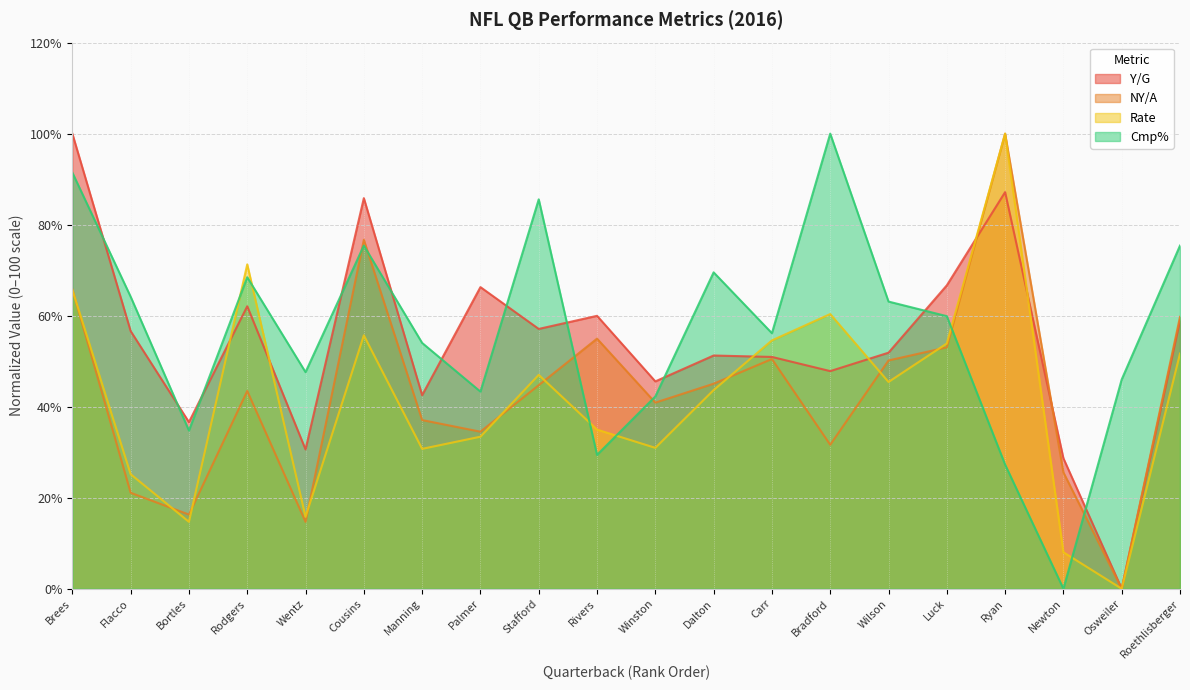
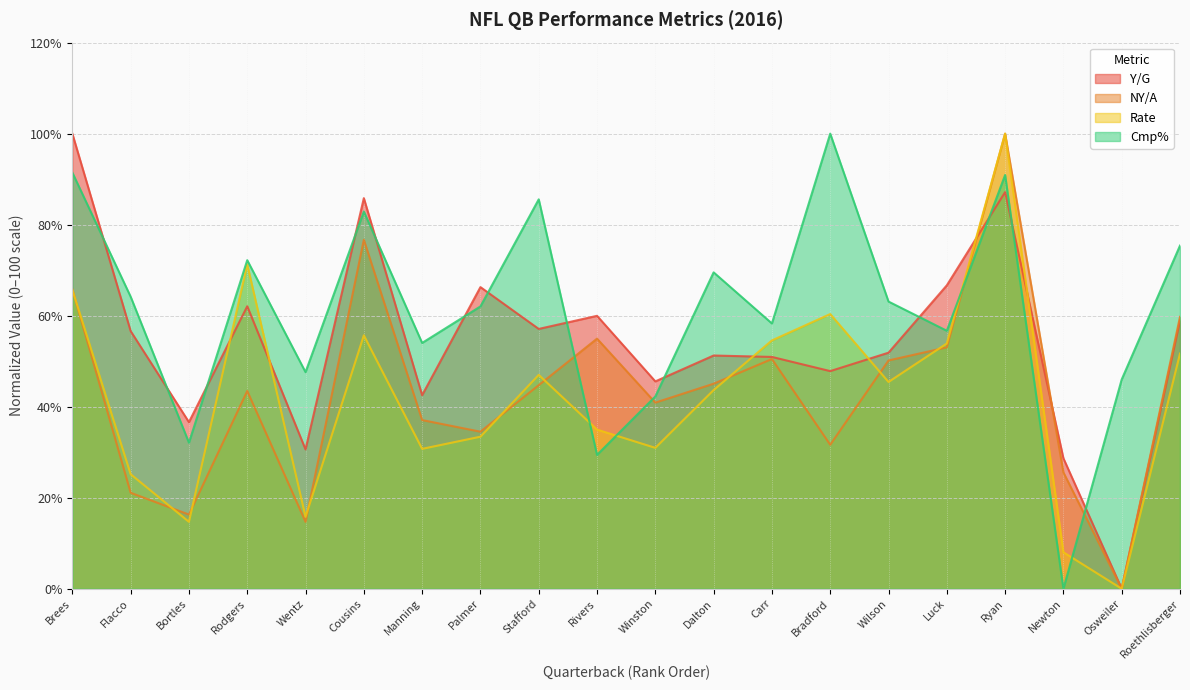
  {
    "Cmp%": {
      "Brees": "91%",
      "Flacco": "64%",
-     "Bortles": "35%",
-     "Rodgers": "68%",
+     "Bortles": "32%",
+     "Rodgers": "72%",
      "Wentz": "48%",
-     "Cousins": "75%",
+     "Cousins": "83%",
      "Manning": "54%",
-     "Palmer": "43%",
+     "Palmer": "62%",
      "Stafford": "86%",
      "Rivers": "29%",
      "Winston": "42%",
      "Dalton": "70%",
-     "Carr": "56%",
+     "Carr": "58%",
      "Bradford": "100%",
      "Wilson": "63%",
-     "Luck": "60%",
-     "Ryan": "27%",
+     "Luck": "57%",
+     "Ryan": "91%",
      "Newton": "0%",
      "Osweiler": "46%",
      "Roethlisberger": "75%"
    }
  }
